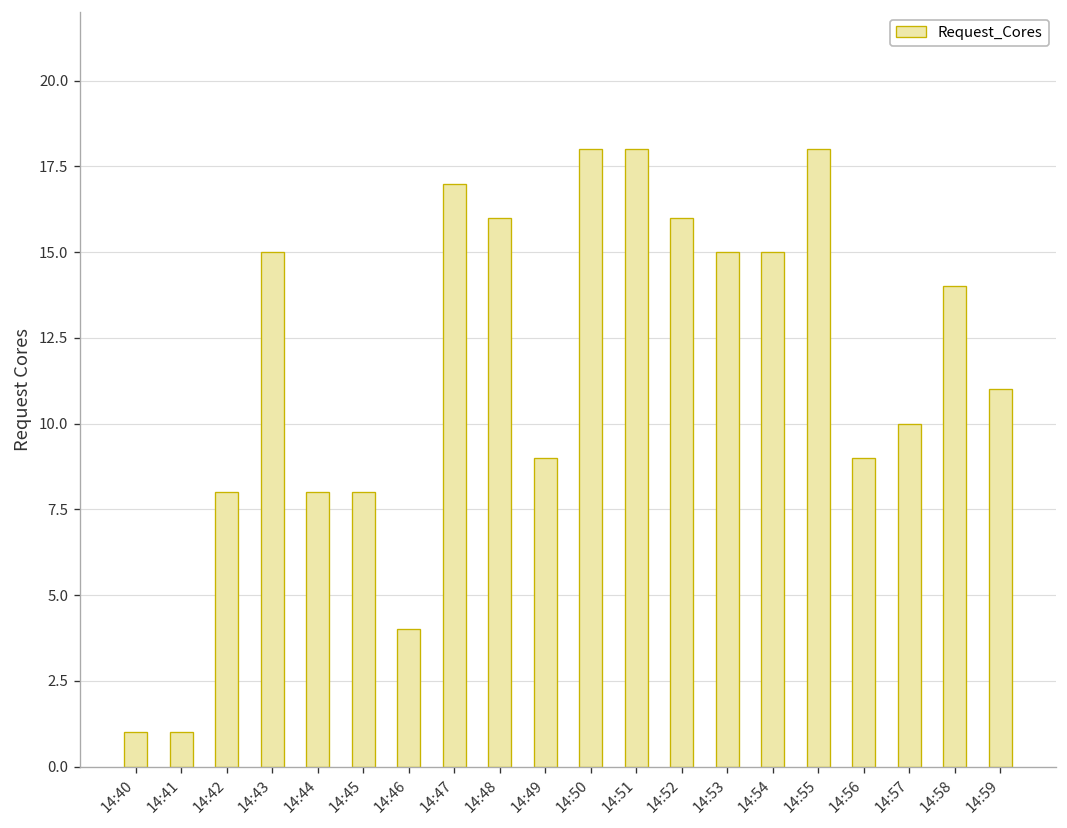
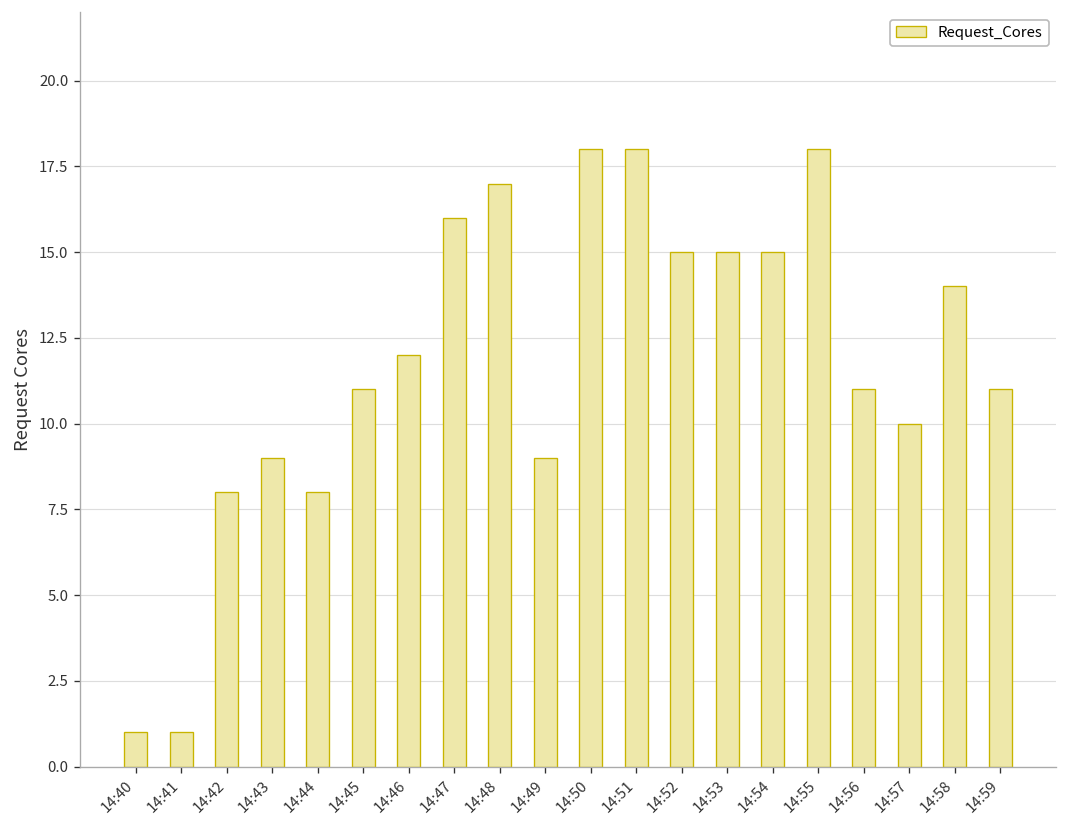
  {
    "14:40": 1,
    "14:41": 1,
    "14:42": 8,
-   "14:43": 15,
+   "14:43": 9,
    "14:44": 8,
-   "14:45": 8,
-   "14:46": 4,
-   "14:47": 17,
-   "14:48": 16,
+   "14:45": 11,
+   "14:46": 12,
+   "14:47": 16,
+   "14:48": 17,
    "14:49": 9,
    "14:50": 18,
    "14:51": 18,
-   "14:52": 16,
+   "14:52": 15,
    "14:53": 15,
    "14:54": 15,
    "14:55": 18,
-   "14:56": 9,
+   "14:56": 11,
    "14:57": 10,
    "14:58": 14,
    "14:59": 11
  }
